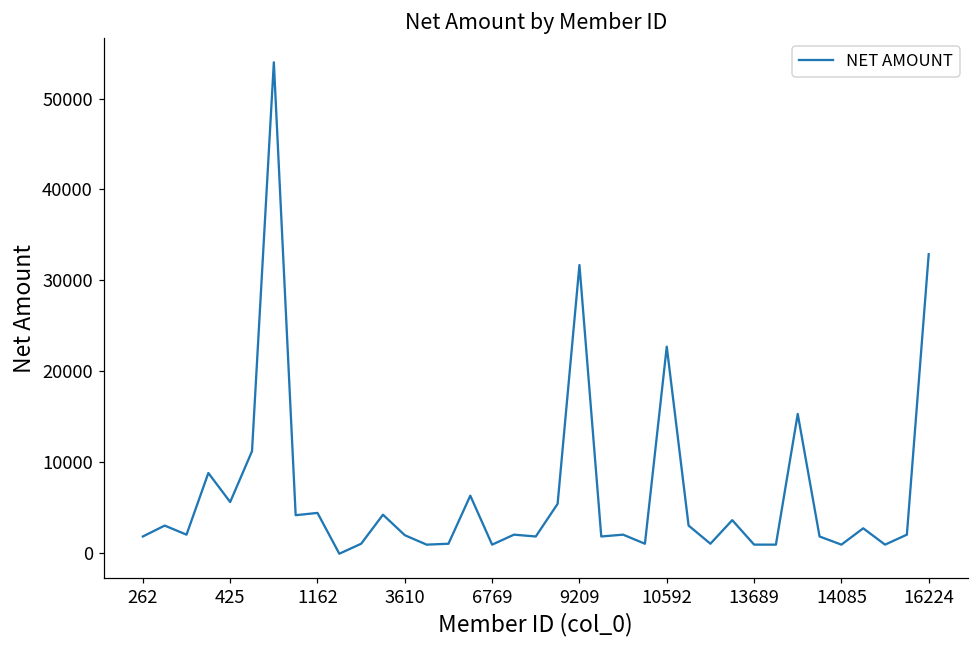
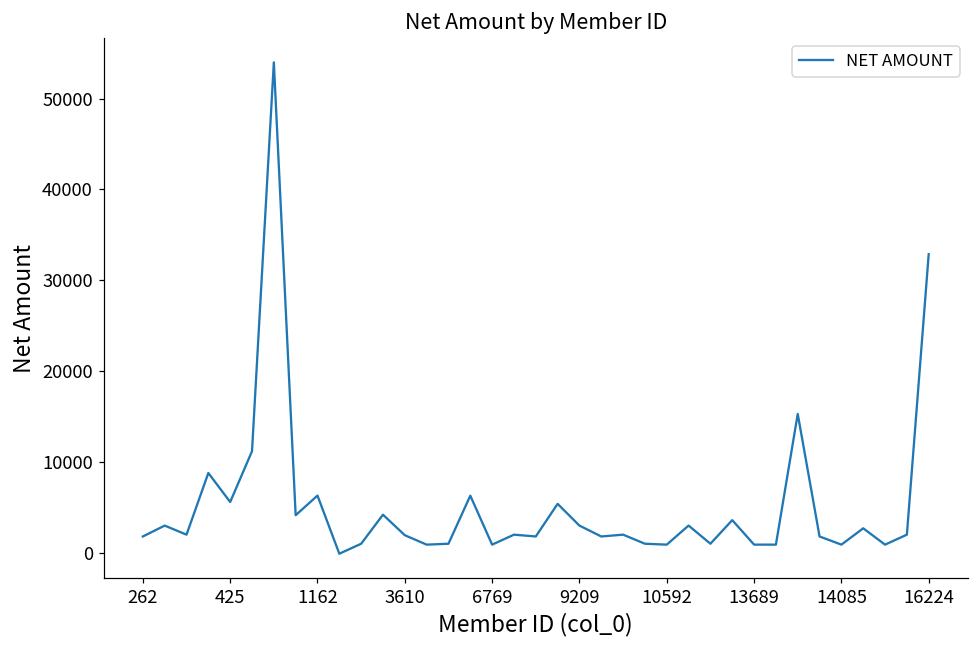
  {
    "262": 2000,
    "425": 6000,
-   "1162": 4000,
+   "1162": 6000,
    "3610": 2000,
    "6769": 1000,
-   "9209": 32000,
-   "10592": 23000,
+   "9209": 3000,
+   "10592": 1000,
    "13689": 1000,
    "14085": 1000,
    "16224": 33000
  }
